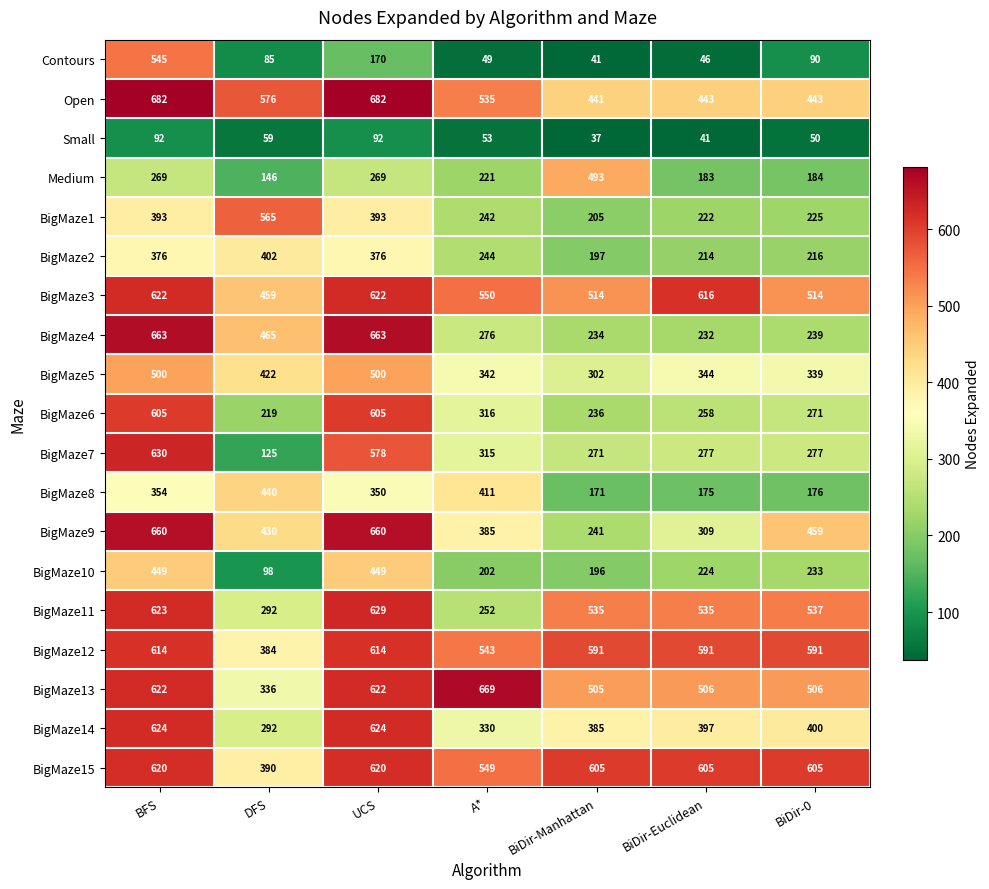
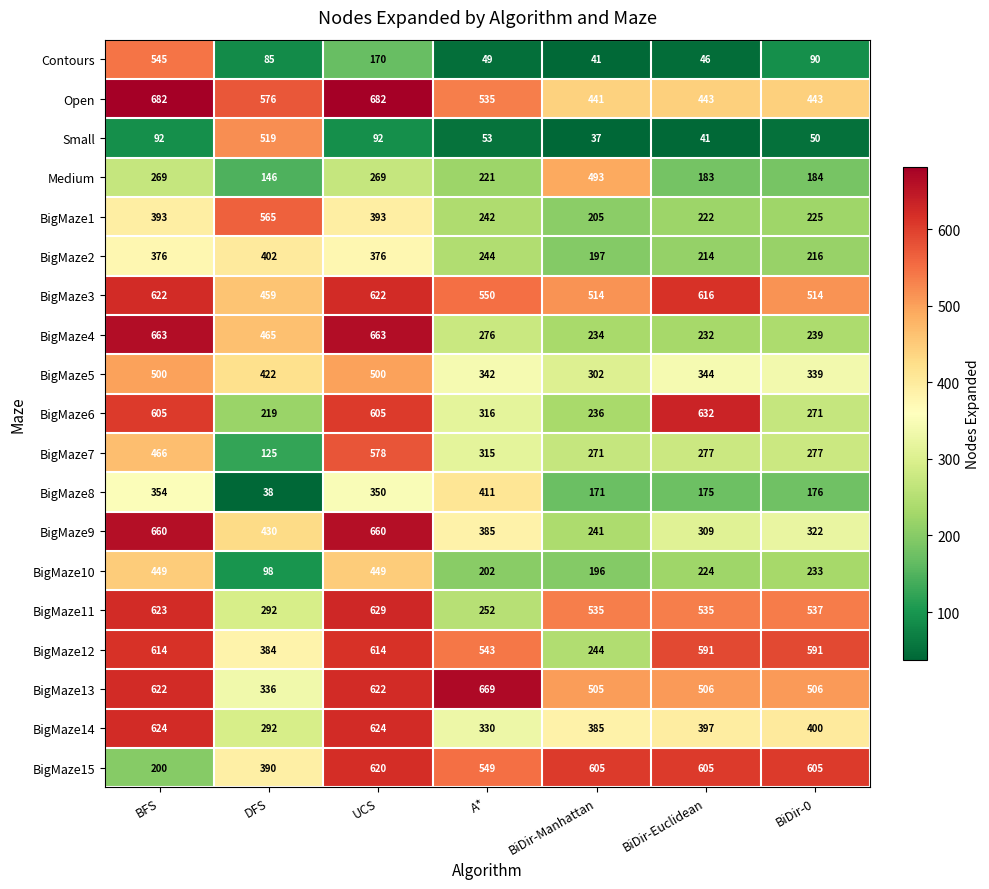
  {
    "Contours": {
      "BFS": 545,
      "DFS": 85,
      "UCS": 170,
      "A*": 49,
      "BiDir-Manhattan": 41,
      "BiDir-Euclidean": 46,
      "BiDir-0": 90
    },
    "Open": {
      "BFS": 682,
      "DFS": 576,
      "UCS": 682,
      "A*": 535,
      "BiDir-Manhattan": 441,
      "BiDir-Euclidean": 443,
      "BiDir-0": 443
    },
    "Small": {
      "BFS": 92,
-     "DFS": 59,
+     "DFS": 519,
      "UCS": 92,
      "A*": 53,
      "BiDir-Manhattan": 37,
      "BiDir-Euclidean": 41,
      "BiDir-0": 50
    },
    "Medium": {
      "BFS": 269,
      "DFS": 146,
      "UCS": 269,
      "A*": 221,
      "BiDir-Manhattan": 493,
      "BiDir-Euclidean": 183,
      "BiDir-0": 184
    },
    "BigMaze1": {
      "BFS": 393,
      "DFS": 565,
      "UCS": 393,
      "A*": 242,
      "BiDir-Manhattan": 205,
      "BiDir-Euclidean": 222,
      "BiDir-0": 225
    },
    "BigMaze2": {
      "BFS": 376,
      "DFS": 402,
      "UCS": 376,
      "A*": 244,
      "BiDir-Manhattan": 197,
      "BiDir-Euclidean": 214,
      "BiDir-0": 216
    },
    "BigMaze3": {
      "BFS": 622,
      "DFS": 459,
      "UCS": 622,
      "A*": 550,
      "BiDir-Manhattan": 514,
      "BiDir-Euclidean": 616,
      "BiDir-0": 514
    },
    "BigMaze4": {
      "BFS": 663,
      "DFS": 465,
      "UCS": 663,
      "A*": 276,
      "BiDir-Manhattan": 234,
      "BiDir-Euclidean": 232,
      "BiDir-0": 239
    },
    "BigMaze5": {
      "BFS": 500,
      "DFS": 422,
      "UCS": 500,
      "A*": 342,
      "BiDir-Manhattan": 302,
      "BiDir-Euclidean": 344,
      "BiDir-0": 339
    },
    "BigMaze6": {
      "BFS": 605,
      "DFS": 219,
      "UCS": 605,
      "A*": 316,
      "BiDir-Manhattan": 236,
-     "BiDir-Euclidean": 258,
+     "BiDir-Euclidean": 632,
      "BiDir-0": 271
    },
    "BigMaze7": {
-     "BFS": 630,
+     "BFS": 466,
      "DFS": 125,
      "UCS": 578,
      "A*": 315,
      "BiDir-Manhattan": 271,
      "BiDir-Euclidean": 277,
      "BiDir-0": 277
    },
    "BigMaze8": {
      "BFS": 354,
-     "DFS": 440,
+     "DFS": 38,
      "UCS": 350,
      "A*": 411,
      "BiDir-Manhattan": 171,
      "BiDir-Euclidean": 175,
      "BiDir-0": 176
    },
    "BigMaze9": {
      "BFS": 660,
      "DFS": 430,
      "UCS": 660,
      "A*": 385,
      "BiDir-Manhattan": 241,
      "BiDir-Euclidean": 309,
-     "BiDir-0": 459
+     "BiDir-0": 322
    },
    "BigMaze10": {
      "BFS": 449,
      "DFS": 98,
      "UCS": 449,
      "A*": 202,
      "BiDir-Manhattan": 196,
      "BiDir-Euclidean": 224,
      "BiDir-0": 233
    },
    "BigMaze11": {
      "BFS": 623,
      "DFS": 292,
      "UCS": 629,
      "A*": 252,
      "BiDir-Manhattan": 535,
      "BiDir-Euclidean": 535,
      "BiDir-0": 537
    },
    "BigMaze12": {
      "BFS": 614,
      "DFS": 384,
      "UCS": 614,
      "A*": 543,
-     "BiDir-Manhattan": 591,
+     "BiDir-Manhattan": 244,
      "BiDir-Euclidean": 591,
      "BiDir-0": 591
    },
    "BigMaze13": {
      "BFS": 622,
      "DFS": 336,
      "UCS": 622,
      "A*": 669,
      "BiDir-Manhattan": 505,
      "BiDir-Euclidean": 506,
      "BiDir-0": 506
    },
    "BigMaze14": {
      "BFS": 624,
      "DFS": 292,
      "UCS": 624,
      "A*": 330,
      "BiDir-Manhattan": 385,
      "BiDir-Euclidean": 397,
      "BiDir-0": 400
    },
    "BigMaze15": {
-     "BFS": 620,
+     "BFS": 200,
      "DFS": 390,
      "UCS": 620,
      "A*": 549,
      "BiDir-Manhattan": 605,
      "BiDir-Euclidean": 605,
      "BiDir-0": 605
    }
  }
